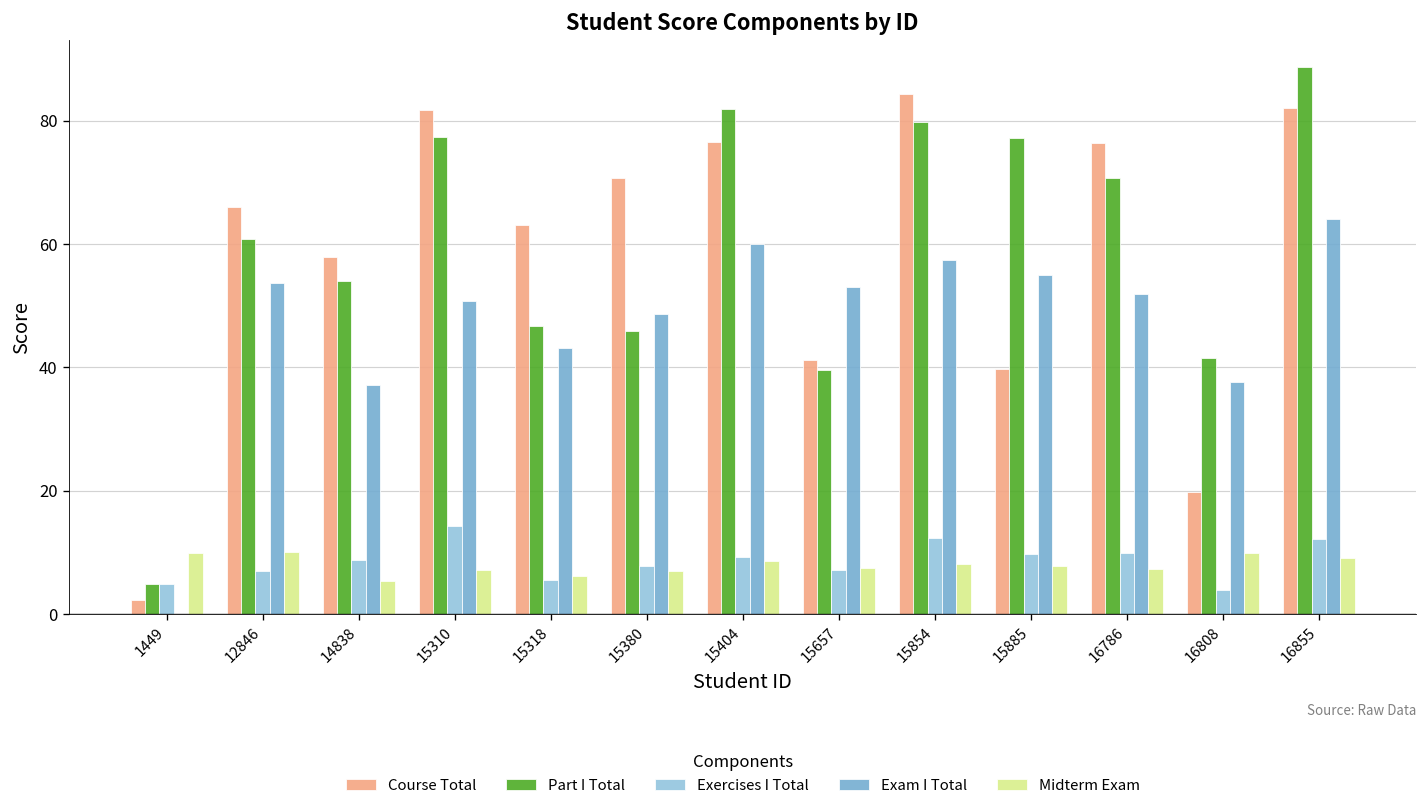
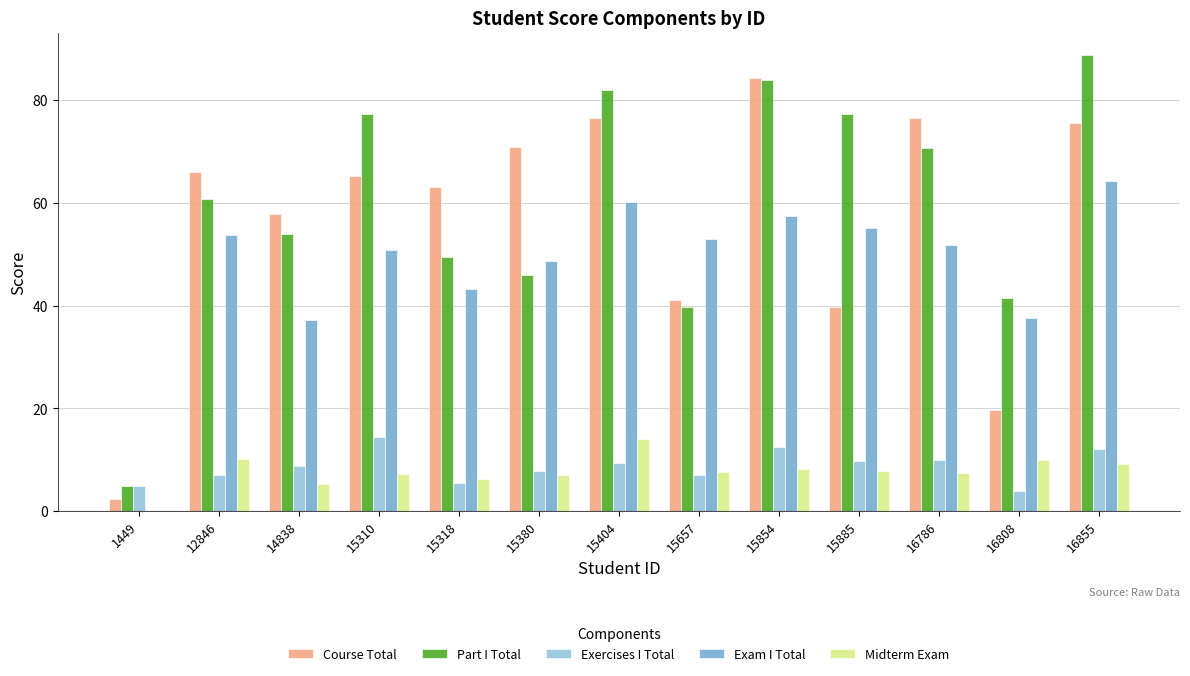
  {
    "Course Total": {
      "1449": 2,
      "12846": 66,
      "14838": 58,
-     "15310": 82,
+     "15310": 65,
      "15318": 63,
      "15380": 71,
      "15404": 76,
      "15657": 41,
      "15854": 84,
      "15885": 40,
      "16786": 76,
      "16808": 20,
-     "16855": 82
+     "16855": 75
    },
    "Part I Total": {
      "1449": 5,
      "12846": 61,
      "14838": 54,
      "15310": 77,
-     "15318": 47,
+     "15318": 49,
      "15380": 46,
      "15404": 82,
      "15657": 40,
-     "15854": 80,
+     "15854": 84,
      "15885": 77,
      "16786": 71,
      "16808": 42,
      "16855": 89
    },
    "Midterm Exam": {
-     "1449": 10,
+     "1449": 0,
      "12846": 10,
      "14838": 5,
      "15310": 7,
      "15318": 6,
      "15380": 7,
-     "15404": 9,
+     "15404": 14,
      "15657": 8,
      "15854": 8,
      "15885": 8,
      "16786": 7,
      "16808": 10,
      "16855": 9
    }
  }
